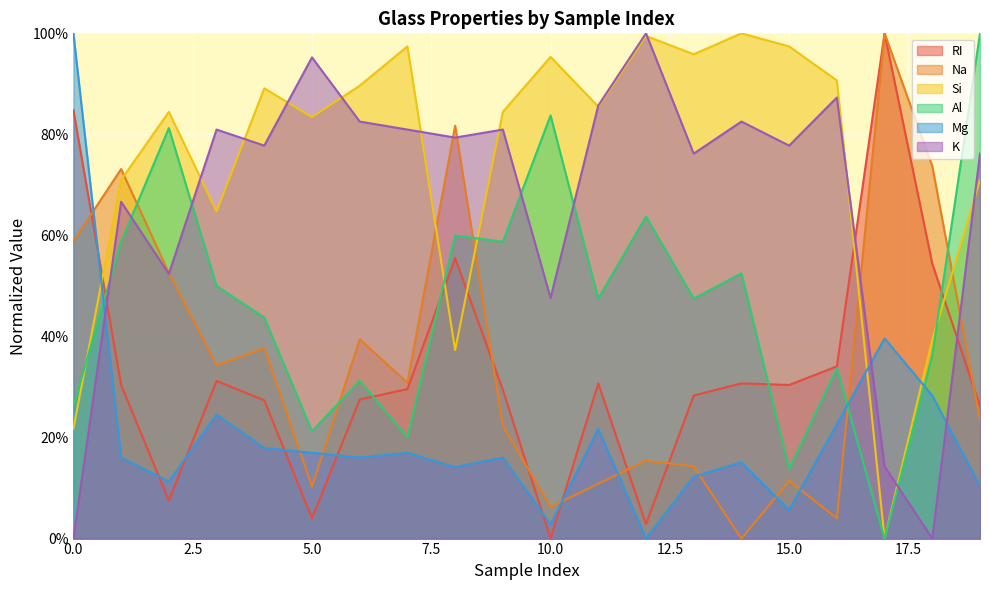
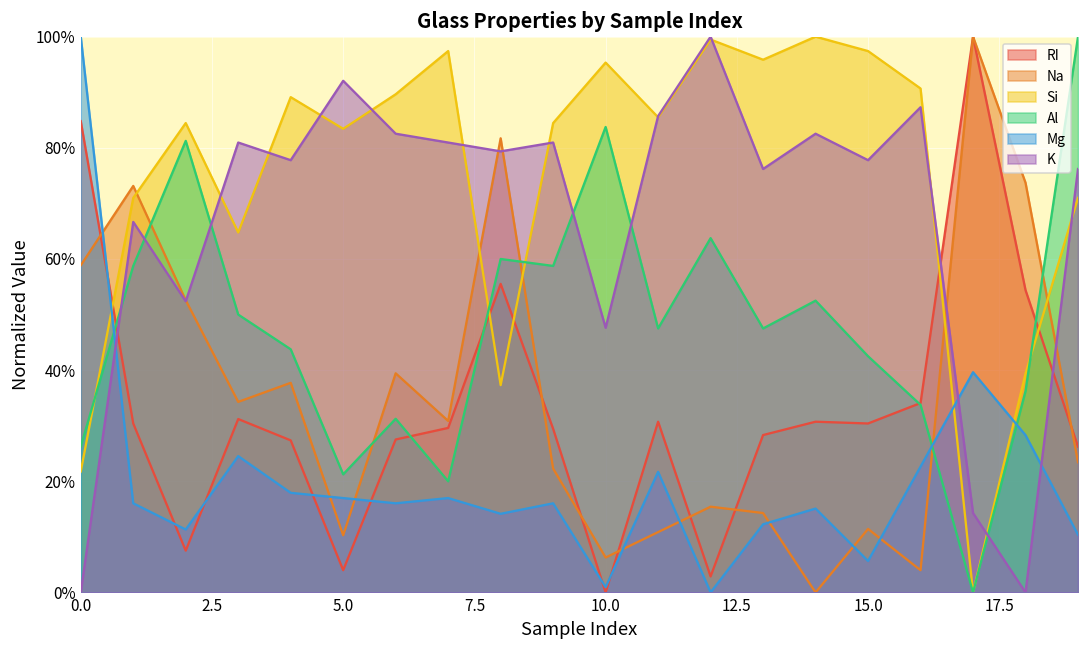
  {
    "Al": {
      "0.0": "26%",
      "5.0": "21%",
      "10.0": "84%",
-     "15.0": "14%"
+     "15.0": "43%"
    },
    "Mg": {
      "0.0": "100%",
      "5.0": "17%",
-     "10.0": "3%",
+     "10.0": "1%",
      "15.0": "6%"
    },
    "K": {
      "0.0": "0%",
-     "5.0": "95%",
+     "5.0": "92%",
      "10.0": "48%",
      "15.0": "78%"
    }
  }
